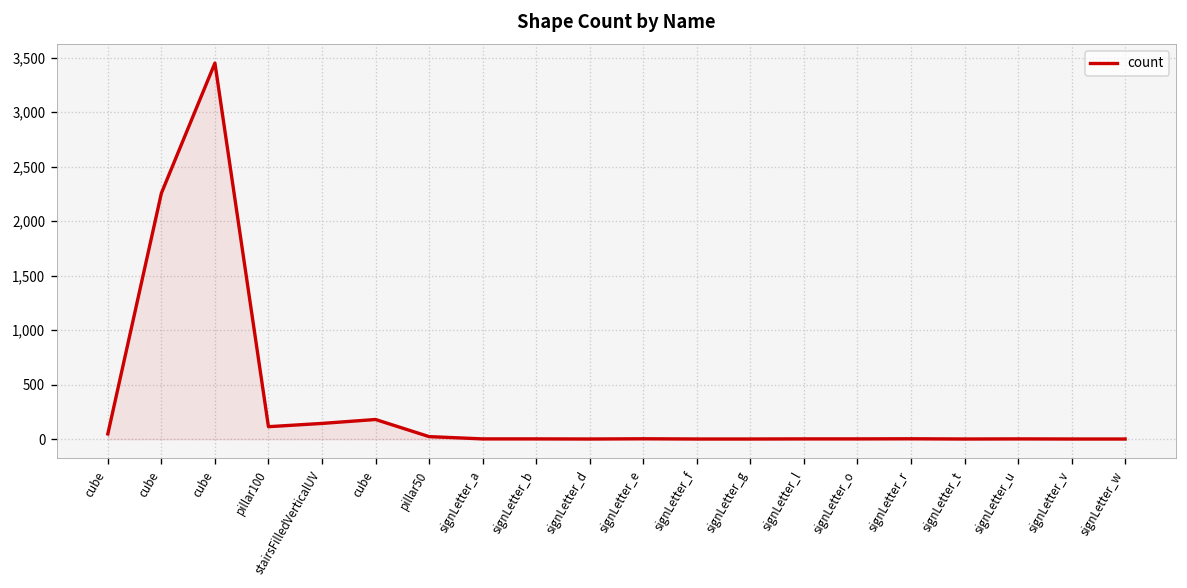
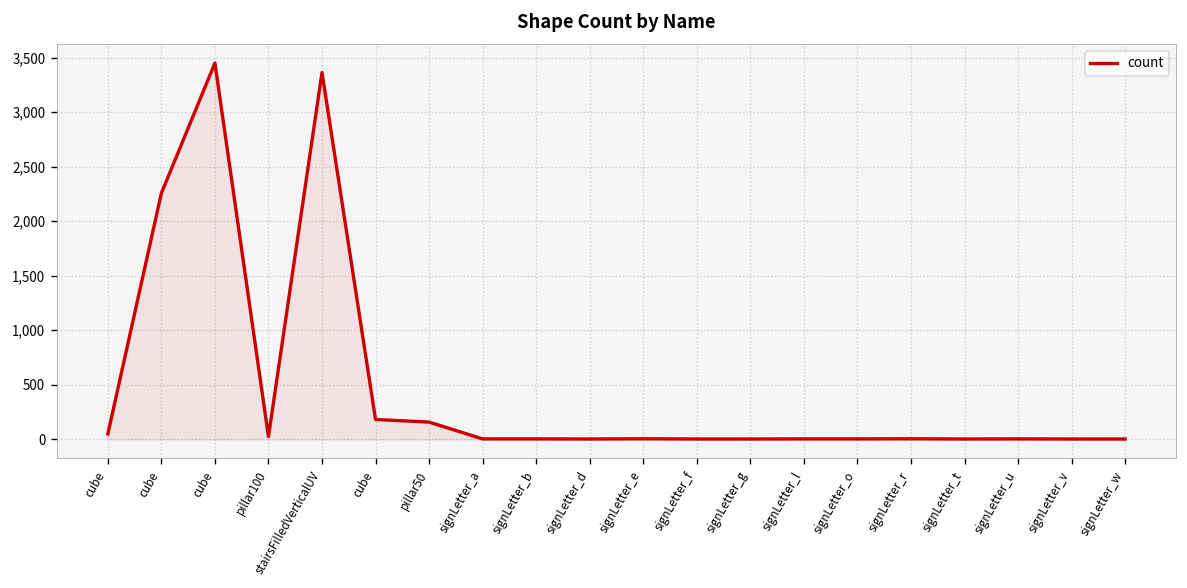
  {
-   "pillar100": "100",
-   "stairsFilledVerticalUV": "100",
-   "pillar50": "0",
+   "pillar100": "0",
+   "stairsFilledVerticalUV": "3,400",
+   "pillar50": "200",
    "signLetter_a": "0",
    "signLetter_b": "0",
    "signLetter_d": "0",
    "signLetter_e": "0",
    "signLetter_f": "0",
    "signLetter_g": "0",
    "signLetter_l": "0",
    "signLetter_o": "0",
    "signLetter_r": "0",
    "signLetter_t": "0",
    "signLetter_u": "0",
    "signLetter_v": "0",
    "signLetter_w": "0"
  }
